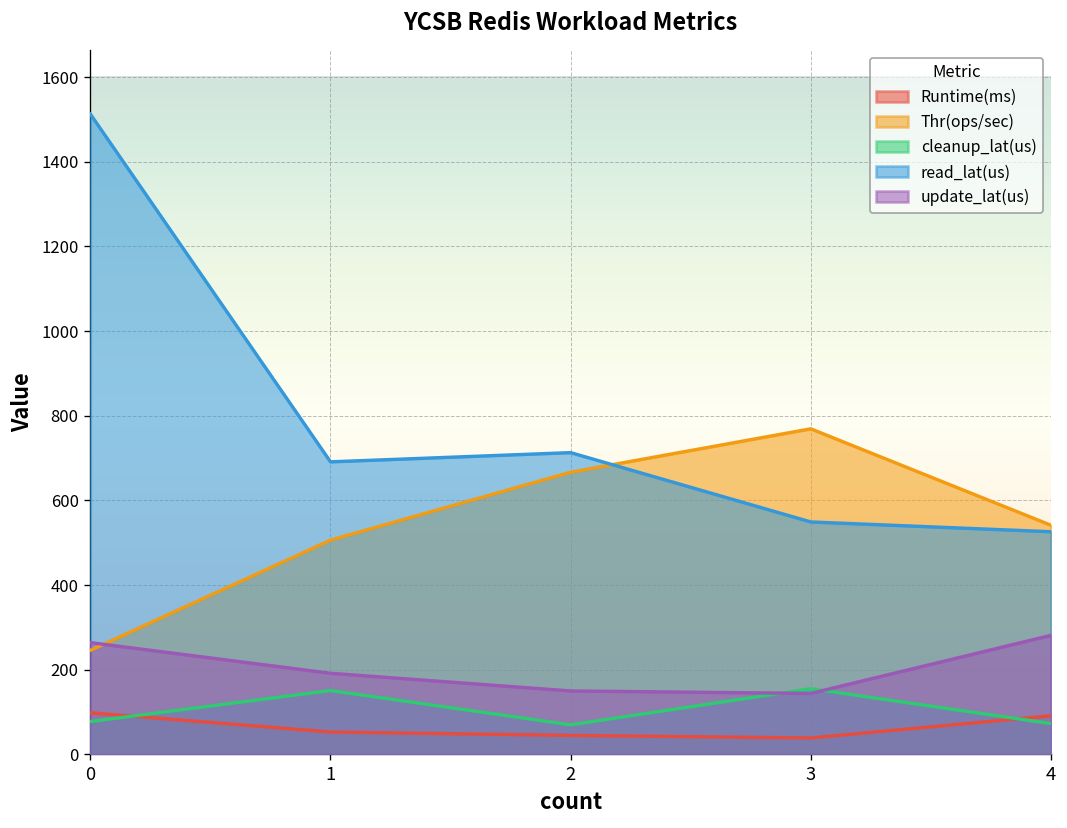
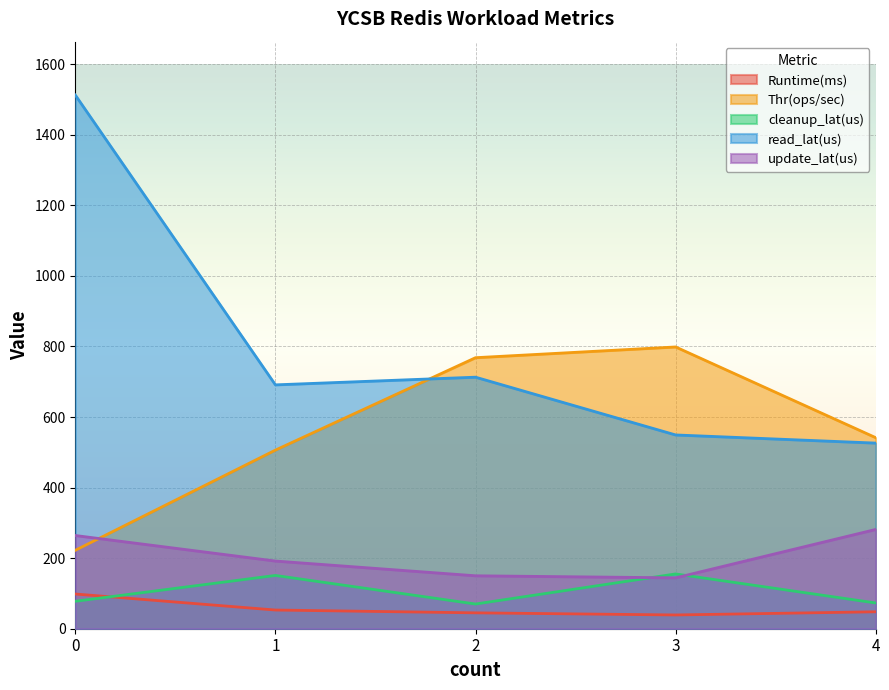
  {
    "Runtime(ms)": {
      "0": 100,
      "1": 50,
      "2": 50,
      "3": 40,
-     "4": 90
+     "4": 50
    },
    "Thr(ops/sec)": {
-     "0": 250,
+     "0": 220,
      "1": 510,
-     "2": 670,
-     "3": 770,
+     "2": 770,
+     "3": 800,
      "4": 540
    },
    "cleanup_lat(us)": {
      "0": 80,
      "1": 150,
      "2": 70,
      "3": 160,
      "4": 70
    },
    "read_lat(us)": {
      "0": 1510,
      "1": 690,
      "2": 710,
      "3": 550,
      "4": 530
    },
    "update_lat(us)": {
      "0": 260,
      "1": 190,
      "2": 150,
      "3": 140,
      "4": 280
    }
  }
